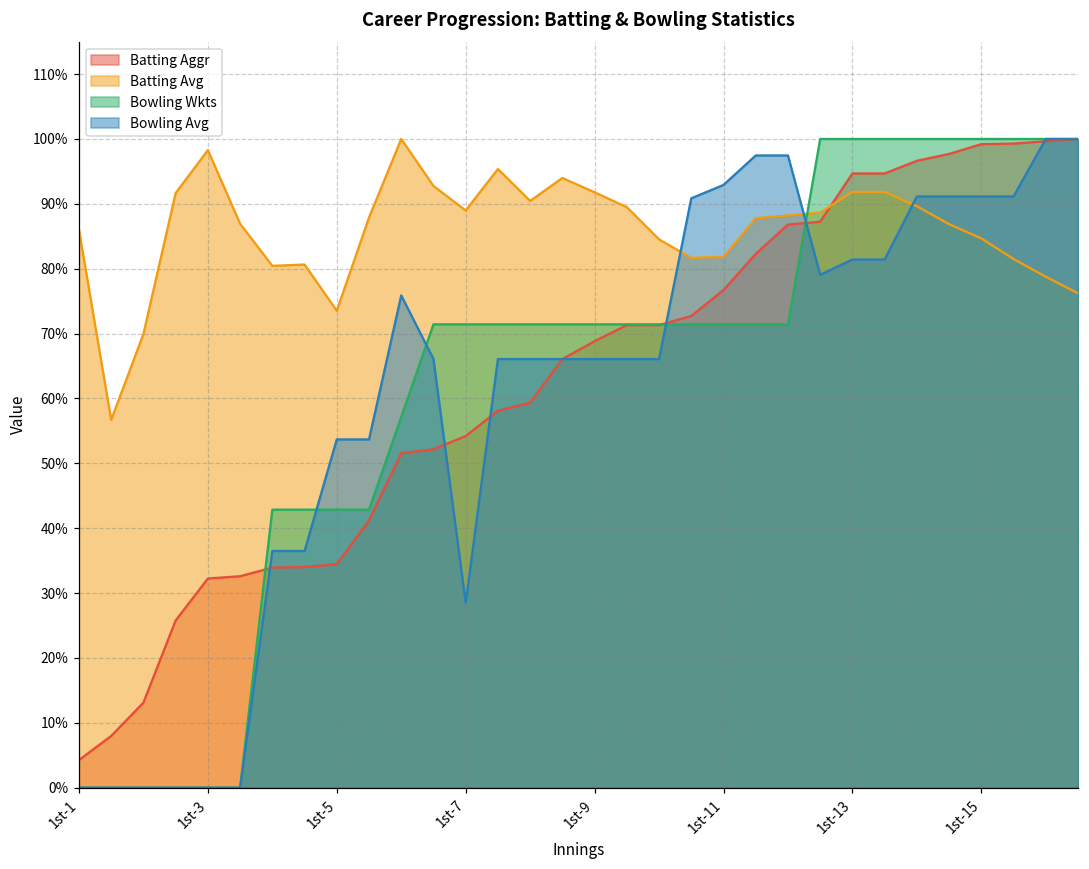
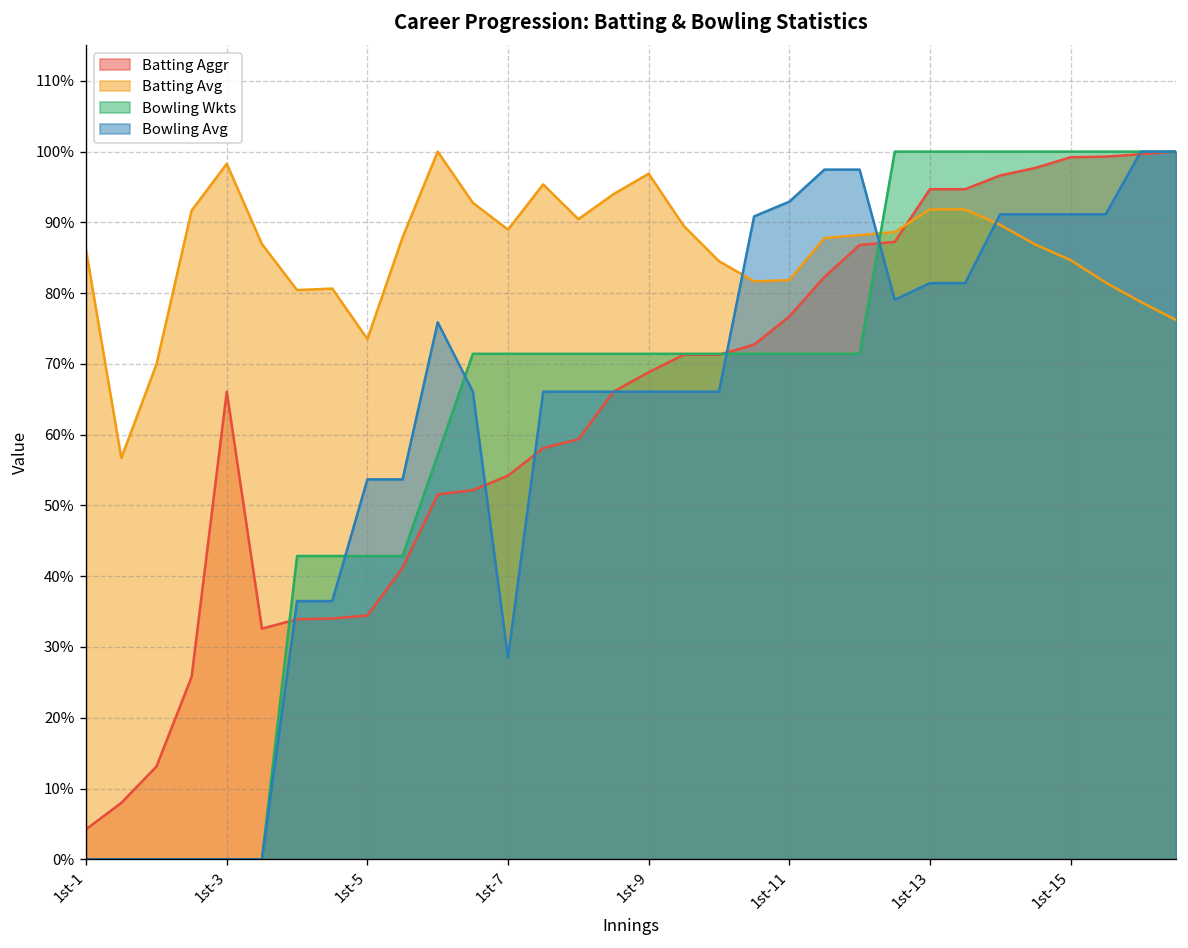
  {
    "Batting Aggr": {
      "1st-1": "4%",
-     "1st-3": "32%",
+     "1st-3": "66%",
      "1st-5": "34%",
      "1st-7": "54%",
      "1st-9": "69%",
      "1st-11": "77%",
      "1st-13": "95%",
      "1st-15": "99%"
    },
    "Batting Avg": {
      "1st-1": "86%",
      "1st-3": "98%",
      "1st-5": "74%",
      "1st-7": "89%",
-     "1st-9": "92%",
+     "1st-9": "97%",
      "1st-11": "82%",
      "1st-13": "92%",
      "1st-15": "85%"
    },
    "Bowling Wkts": {
      "1st-5": "43%",
      "1st-7": "71%",
      "1st-9": "71%",
      "1st-11": "71%",
      "1st-13": "100%",
      "1st-15": "100%"
    },
    "Bowling Avg": {
      "1st-5": "54%",
      "1st-7": "28%",
      "1st-9": "66%",
      "1st-11": "93%",
      "1st-13": "81%",
      "1st-15": "91%"
    }
  }
